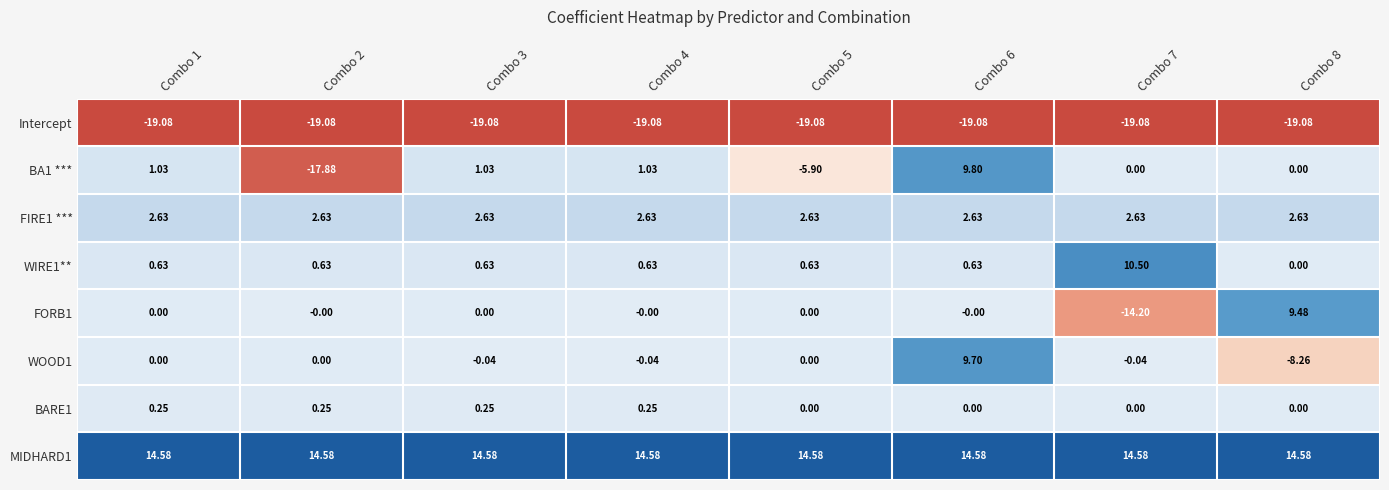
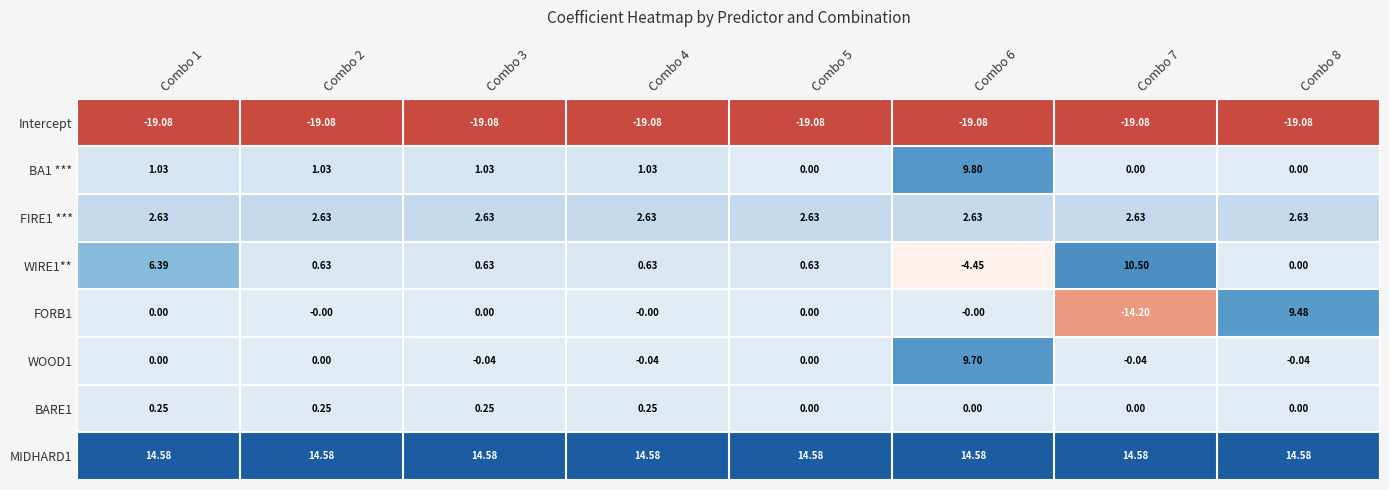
  {
    "Intercept": {
      "Combo 1": -19.08,
      "Combo 2": -19.08,
      "Combo 3": -19.08,
      "Combo 4": -19.08,
      "Combo 5": -19.08,
      "Combo 6": -19.08,
      "Combo 7": -19.08,
      "Combo 8": -19.08
    },
    "BA1 ***": {
      "Combo 1": 1.03,
-     "Combo 2": -17.88,
+     "Combo 2": 1.03,
      "Combo 3": 1.03,
      "Combo 4": 1.03,
-     "Combo 5": -5.90,
+     "Combo 5": 0.00,
      "Combo 6": 9.80,
      "Combo 7": 0.00,
      "Combo 8": 0.00
    },
    "FIRE1 ***": {
      "Combo 1": 2.63,
      "Combo 2": 2.63,
      "Combo 3": 2.63,
      "Combo 4": 2.63,
      "Combo 5": 2.63,
      "Combo 6": 2.63,
      "Combo 7": 2.63,
      "Combo 8": 2.63
    },
    "WIRE1**": {
-     "Combo 1": 0.63,
+     "Combo 1": 6.39,
      "Combo 2": 0.63,
      "Combo 3": 0.63,
      "Combo 4": 0.63,
      "Combo 5": 0.63,
-     "Combo 6": 0.63,
+     "Combo 6": -4.45,
      "Combo 7": 10.50,
      "Combo 8": 0.00
    },
    "FORB1": {
      "Combo 1": 0.00,
      "Combo 2": -0.00,
      "Combo 3": 0.00,
      "Combo 4": -0.00,
      "Combo 5": 0.00,
      "Combo 6": -0.00,
      "Combo 7": -14.20,
      "Combo 8": 9.48
    },
    "WOOD1": {
      "Combo 1": 0.00,
      "Combo 2": 0.00,
      "Combo 3": -0.04,
      "Combo 4": -0.04,
      "Combo 5": 0.00,
      "Combo 6": 9.70,
      "Combo 7": -0.04,
-     "Combo 8": -8.26
+     "Combo 8": -0.04
    },
    "BARE1": {
      "Combo 1": 0.25,
      "Combo 2": 0.25,
      "Combo 3": 0.25,
      "Combo 4": 0.25,
      "Combo 5": 0.00,
      "Combo 6": 0.00,
      "Combo 7": 0.00,
      "Combo 8": 0.00
    },
    "MIDHARD1": {
      "Combo 1": 14.58,
      "Combo 2": 14.58,
      "Combo 3": 14.58,
      "Combo 4": 14.58,
      "Combo 5": 14.58,
      "Combo 6": 14.58,
      "Combo 7": 14.58,
      "Combo 8": 14.58
    }
  }
